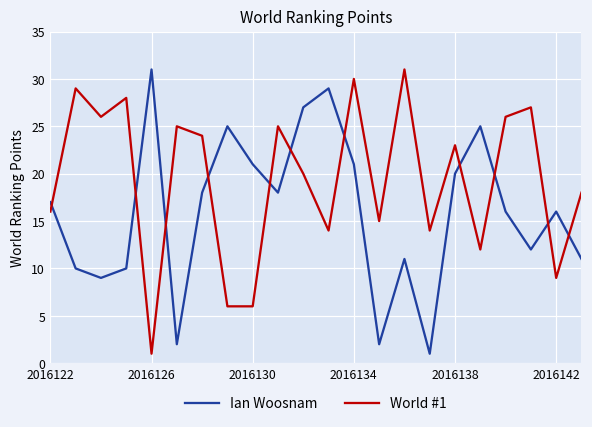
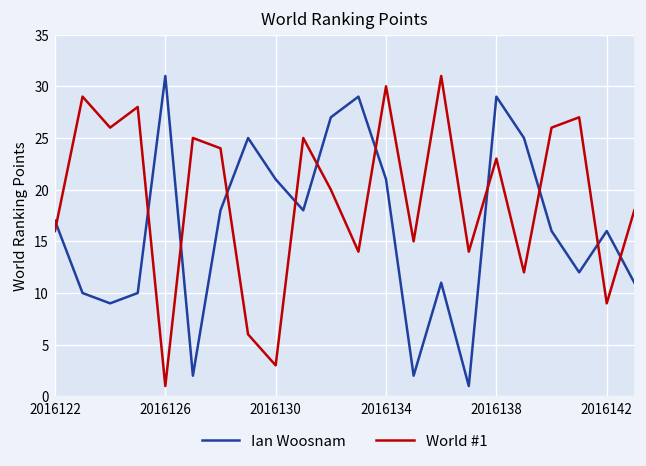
  {
    "Ian Woosnam": {
      "2016122": 17,
      "2016126": 31,
      "2016130": 21,
      "2016134": 21,
-     "2016138": 20,
+     "2016138": 29,
      "2016142": 16
    },
    "World #1": {
      "2016122": 16,
      "2016126": 1,
-     "2016130": 6,
+     "2016130": 3,
      "2016134": 30,
      "2016138": 23,
      "2016142": 9
    }
  }
